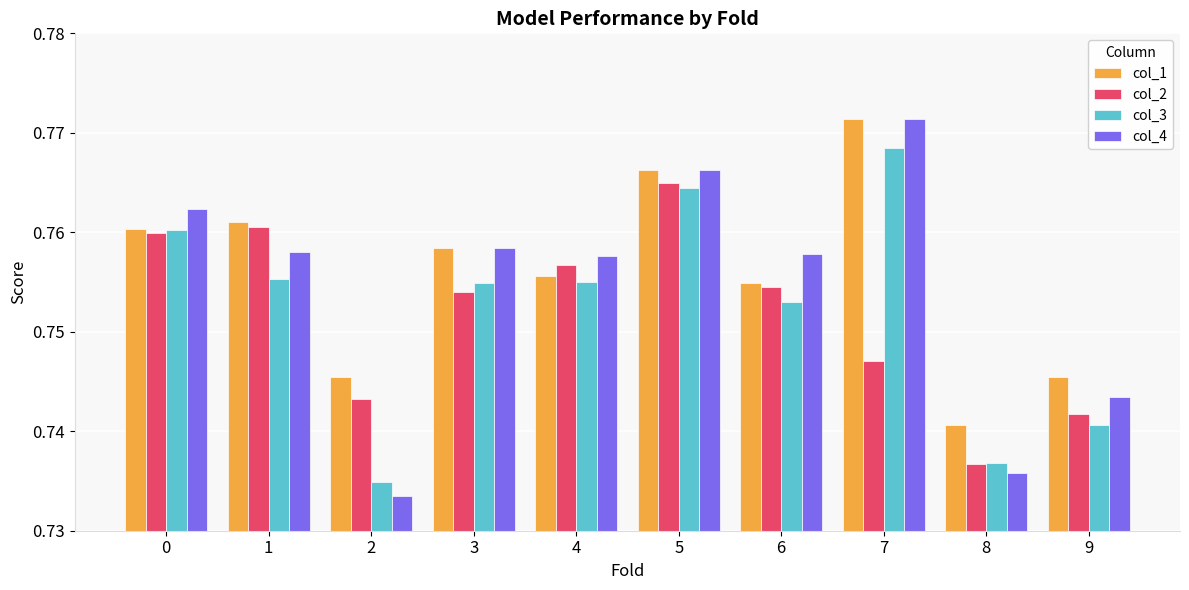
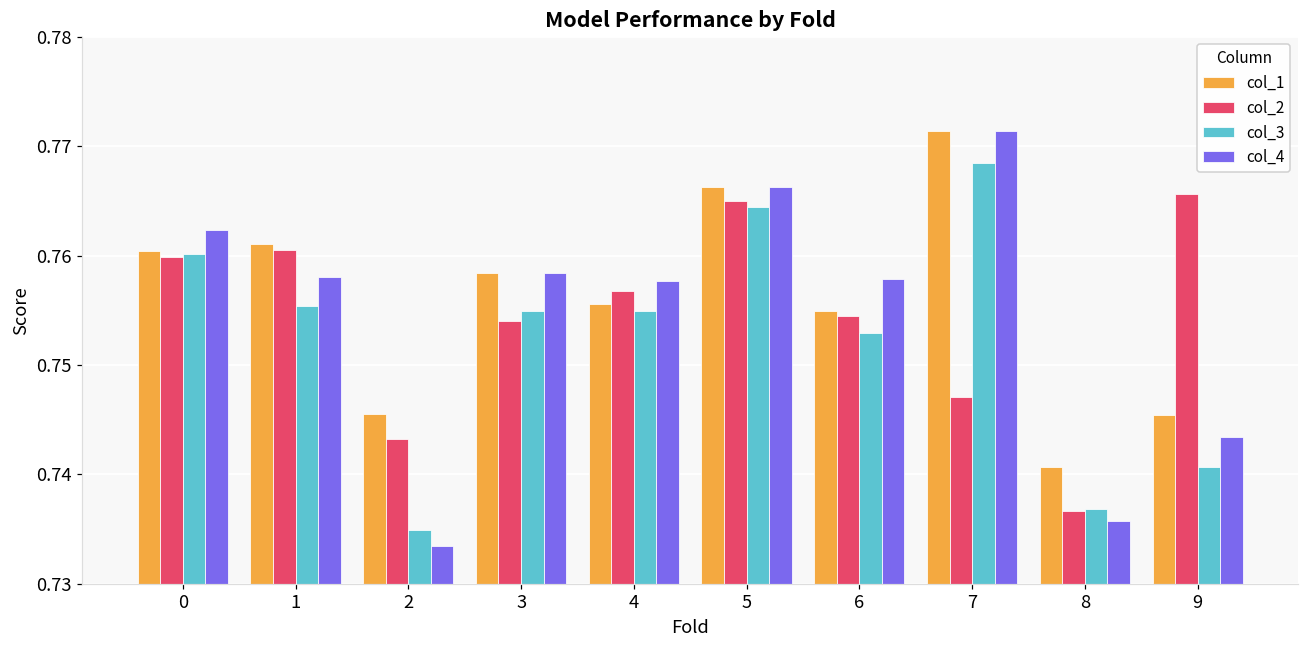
  {
    "col_1": {
      "0": 0.760,
      "1": 0.761,
      "2": 0.745,
      "3": 0.758,
      "4": 0.756,
      "5": 0.766,
      "6": 0.755,
      "7": 0.771,
      "8": 0.741,
      "9": 0.745
    },
    "col_2": {
      "0": 0.760,
      "1": 0.761,
      "2": 0.743,
      "3": 0.754,
      "4": 0.757,
      "5": 0.765,
      "6": 0.755,
      "7": 0.747,
      "8": 0.737,
-     "9": 0.742
+     "9": 0.766
    },
    "col_3": {
      "0": 0.760,
      "1": 0.755,
      "2": 0.735,
      "3": 0.755,
      "4": 0.755,
      "5": 0.764,
      "6": 0.753,
      "7": 0.768,
      "8": 0.737,
      "9": 0.741
    },
    "col_4": {
      "0": 0.762,
      "1": 0.758,
      "2": 0.733,
      "3": 0.758,
      "4": 0.758,
      "5": 0.766,
      "6": 0.758,
      "7": 0.771,
      "8": 0.736,
      "9": 0.743
    }
  }
